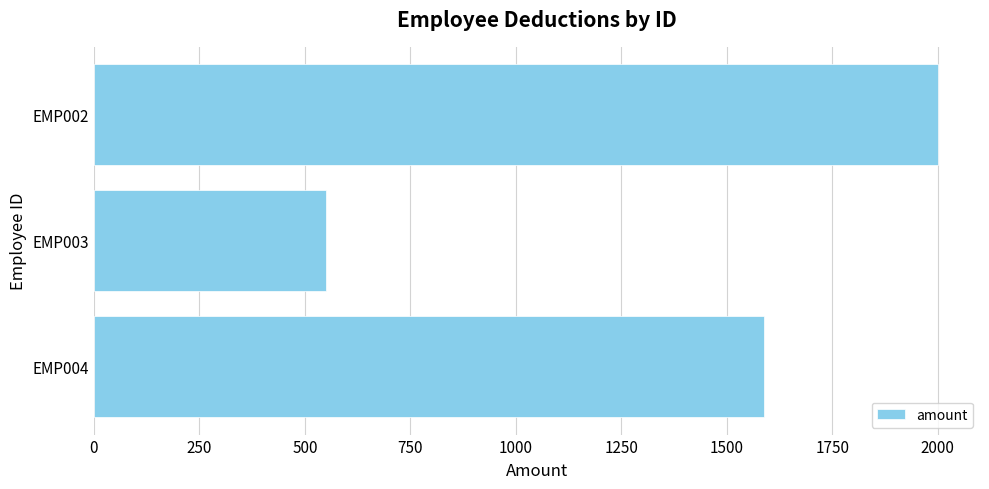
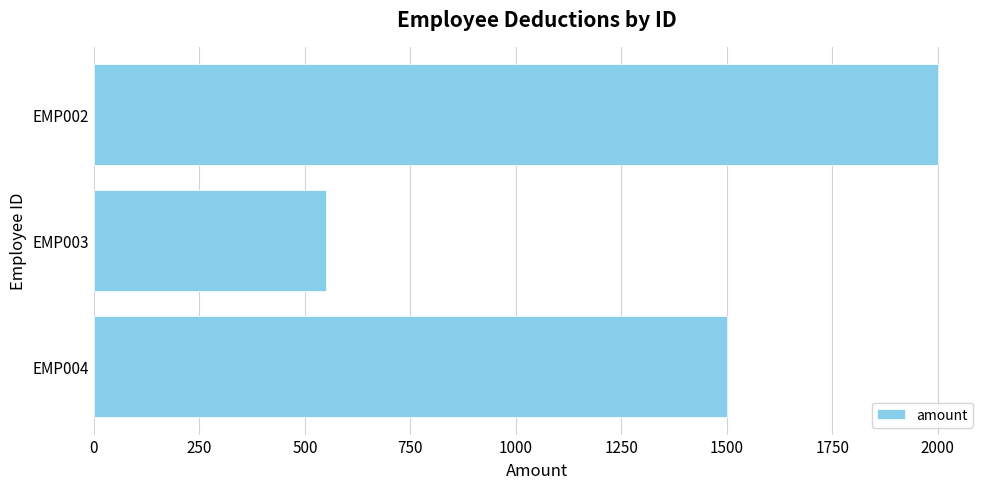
  {
    "EMP002": 2000,
    "EMP003": 550,
-   "EMP004": 1590
+   "EMP004": 1500
  }
